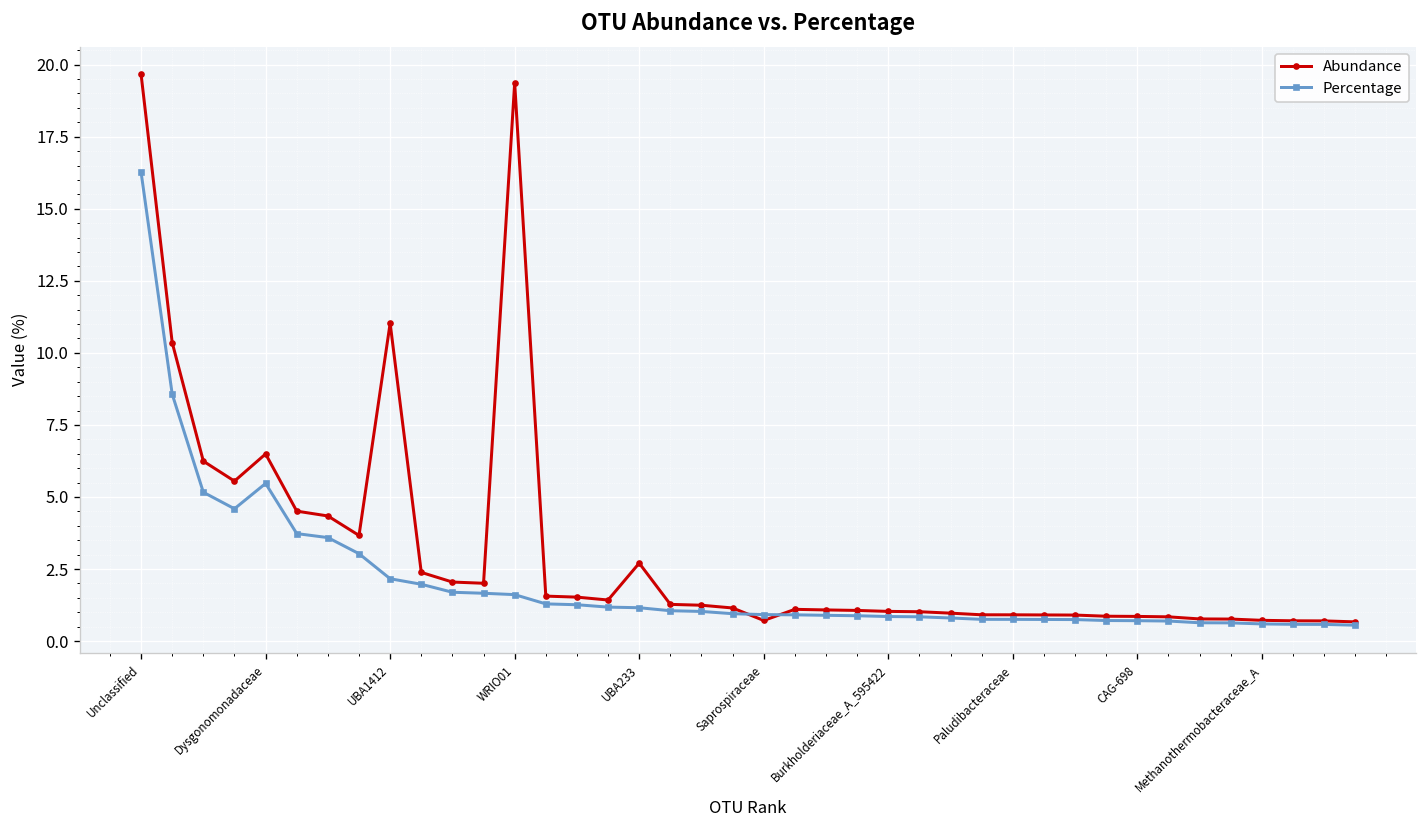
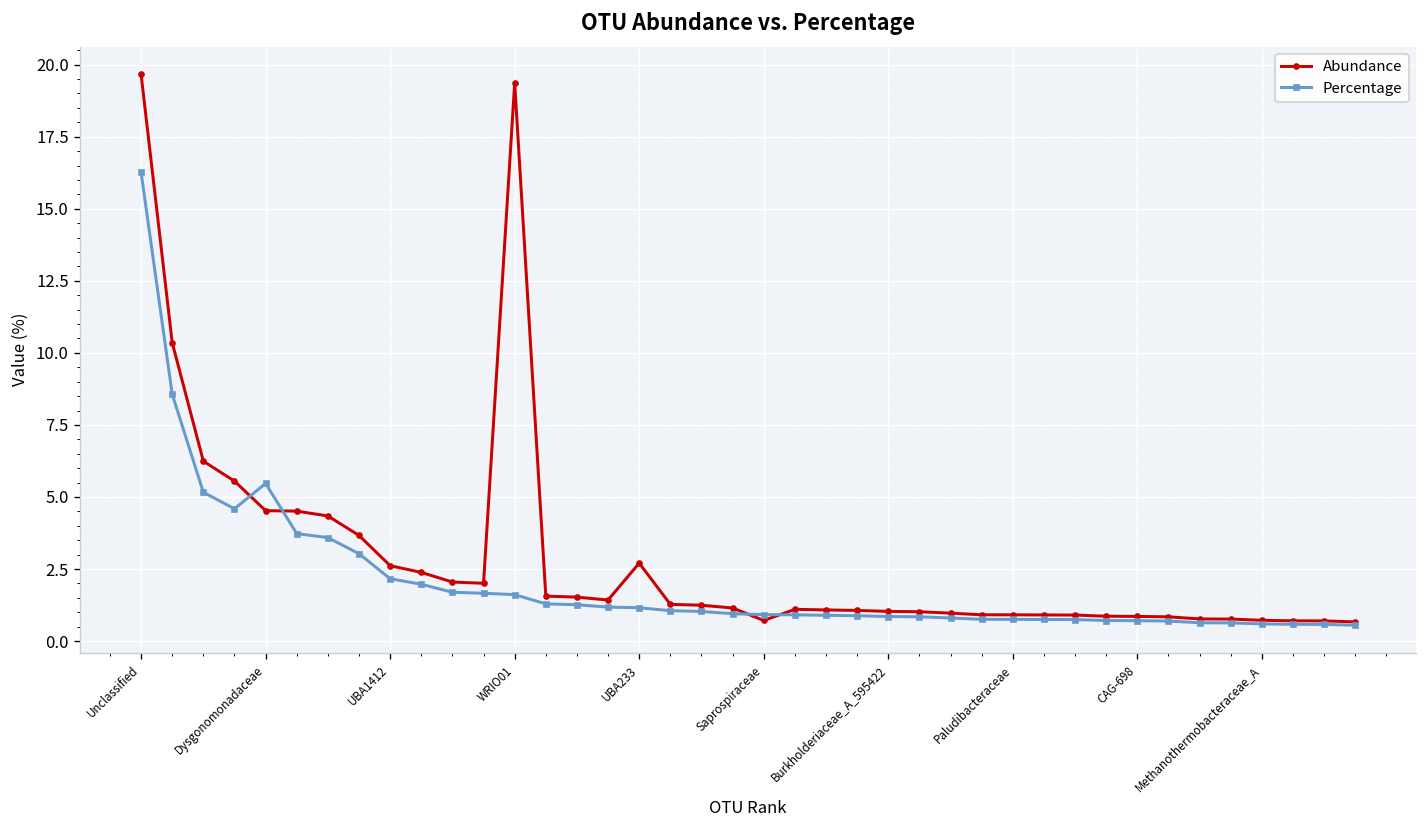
  {
    "Abundance": {
      "Unclassified": 19.7,
-     "Dysgonomonadaceae": 6.5,
-     "UBA1412": 11.0,
+     "Dysgonomonadaceae": 4.5,
+     "UBA1412": 2.6,
      "WRIO01": 19.4,
      "UBA233": 2.7,
      "Saprospiraceae": 0.7,
      "Burkholderiaceae_A_595422": 1.0,
      "Paludibacteraceae": 0.9,
      "CAG-698": 0.9,
      "Methanothermobacteraceae_A": 0.7
    },
    "Percentage": {
      "Unclassified": 16.3,
      "Dysgonomonadaceae": 5.5,
      "UBA1412": 2.2,
      "WRIO01": 1.6,
      "UBA233": 1.2,
      "Saprospiraceae": 0.9,
      "Burkholderiaceae_A_595422": 0.9,
      "Paludibacteraceae": 0.8,
      "CAG-698": 0.7,
      "Methanothermobacteraceae_A": 0.6
    }
  }
